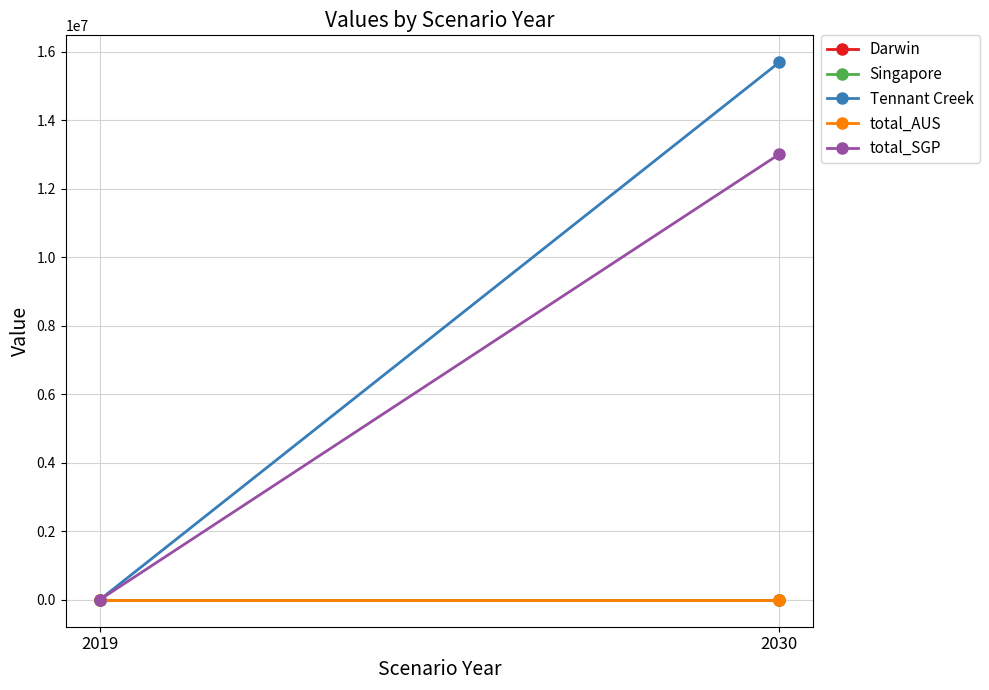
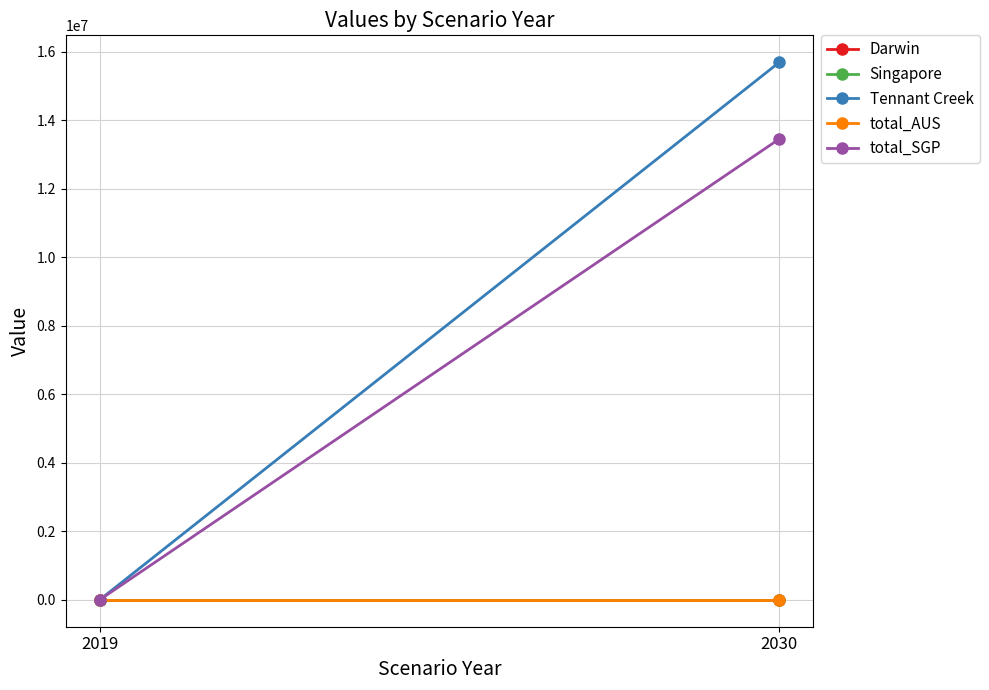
  {
    "total_AUS": {
      "2030": 0
    },
    "Tennant Creek": {
      "2030": 15700000
    },
    "total_SGP": {
-     "2030": 13000000
+     "2030": 13500000
    }
  }
